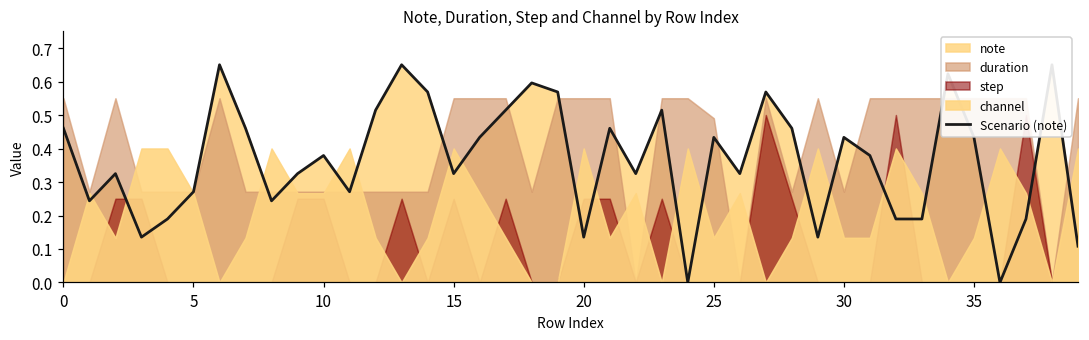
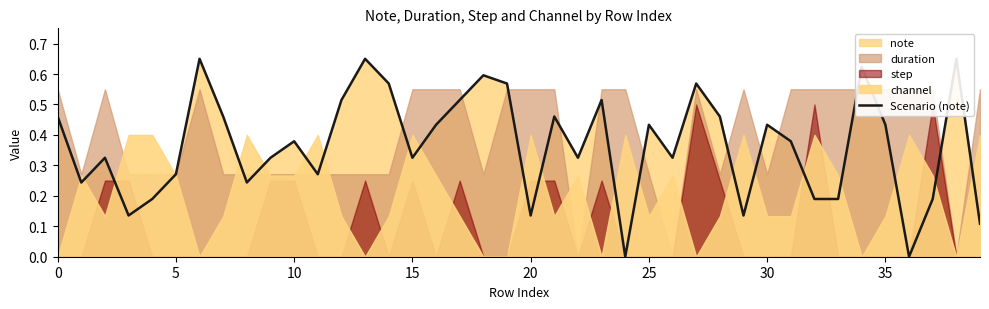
  {
    "duration": {
      "0": 0.55,
      "15": 0.55,
      "20": 0.55,
-     "25": 0.49,
+     "25": 0.27,
      "30": 0.27
    },
    "step": {
      "5": 0.00,
      "10": 0.25,
      "15": 0.25,
      "20": 0.25,
      "25": 0.00,
      "30": 0.00,
      "35": 0.00
    }
  }
